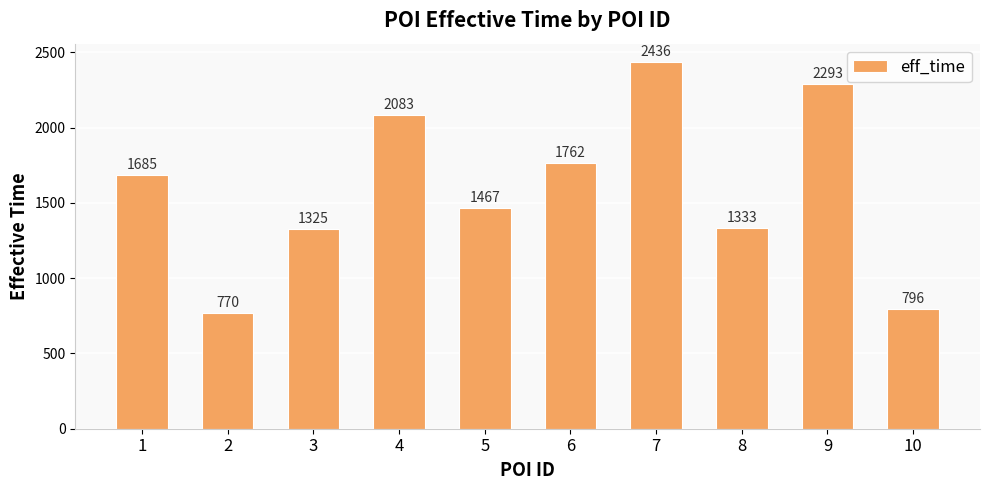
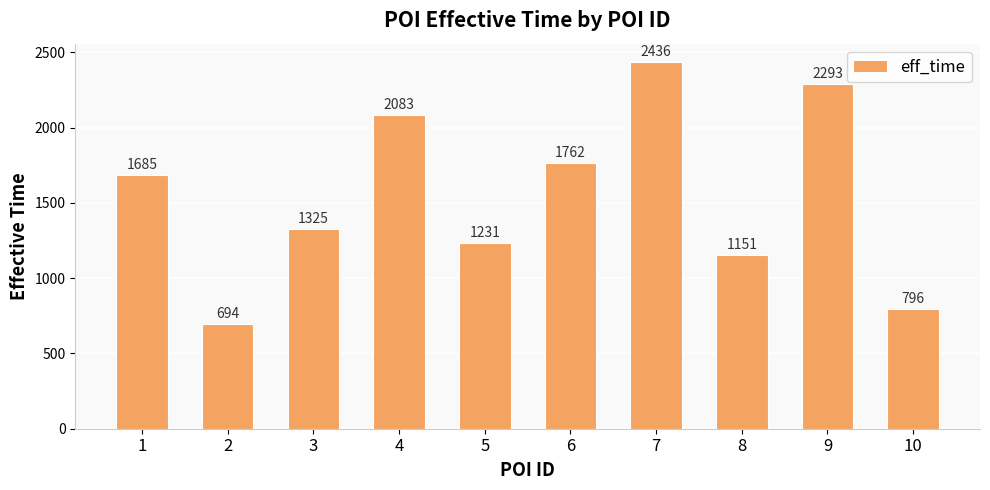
  {
    "1": 1685,
-   "2": 770,
+   "2": 694,
    "3": 1325,
    "4": 2083,
-   "5": 1467,
+   "5": 1231,
    "6": 1762,
    "7": 2436,
-   "8": 1333,
+   "8": 1151,
    "9": 2293,
    "10": 796
  }
